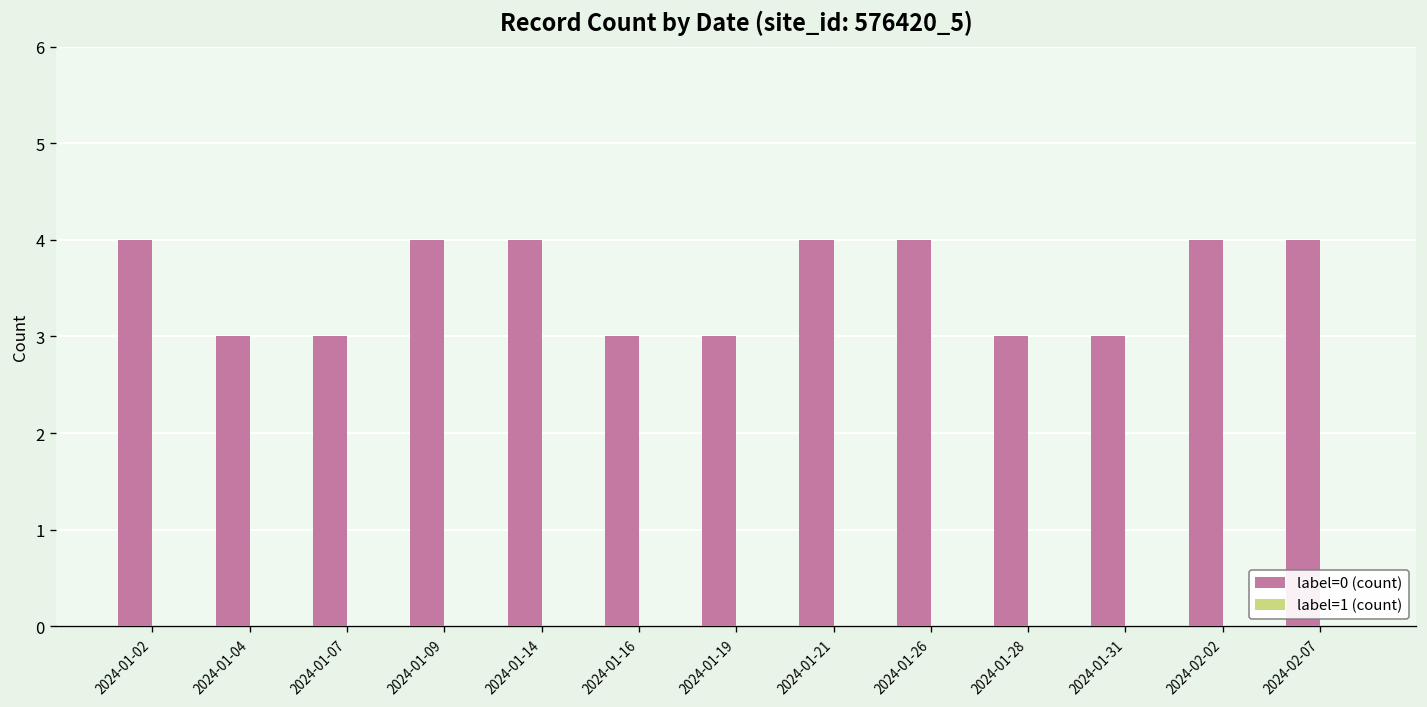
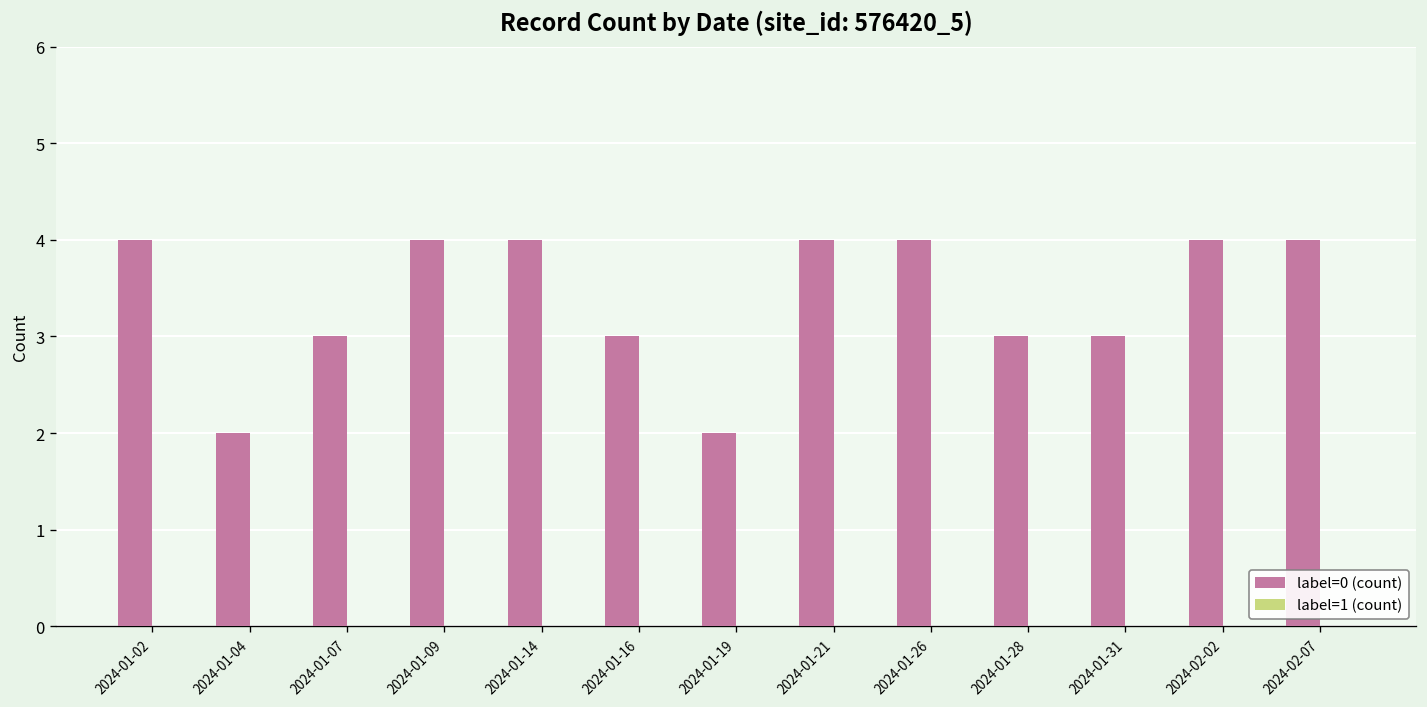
  {
    "label=0 (count)": {
      "2024-01-02": 4,
-     "2024-01-04": 3,
+     "2024-01-04": 2,
      "2024-01-07": 3,
      "2024-01-09": 4,
      "2024-01-14": 4,
      "2024-01-16": 3,
-     "2024-01-19": 3,
+     "2024-01-19": 2,
      "2024-01-21": 4,
      "2024-01-26": 4,
      "2024-01-28": 3,
      "2024-01-31": 3,
      "2024-02-02": 4,
      "2024-02-07": 4
    },
    "label=1 (count)": {
      "2024-01-02": 0,
      "2024-01-04": 0,
      "2024-01-07": 0,
      "2024-01-09": 0,
      "2024-01-14": 0,
      "2024-01-16": 0,
      "2024-01-19": 0,
      "2024-01-21": 0,
      "2024-01-26": 0,
      "2024-01-28": 0,
      "2024-01-31": 0,
      "2024-02-02": 0,
      "2024-02-07": 0
    }
  }
